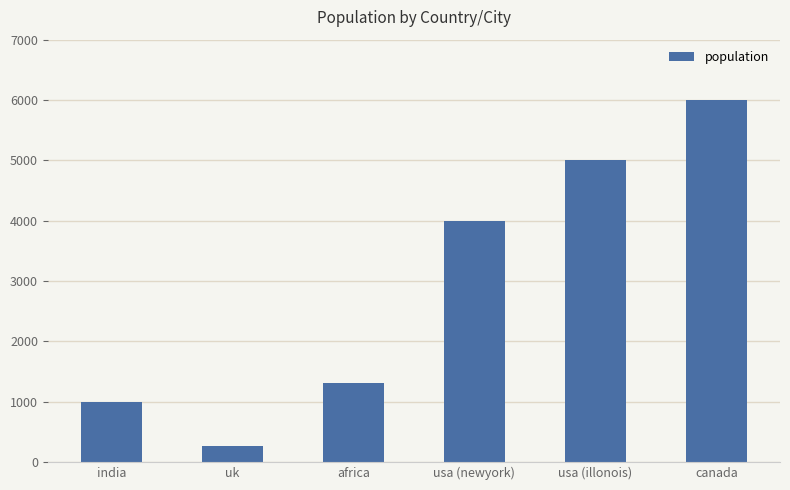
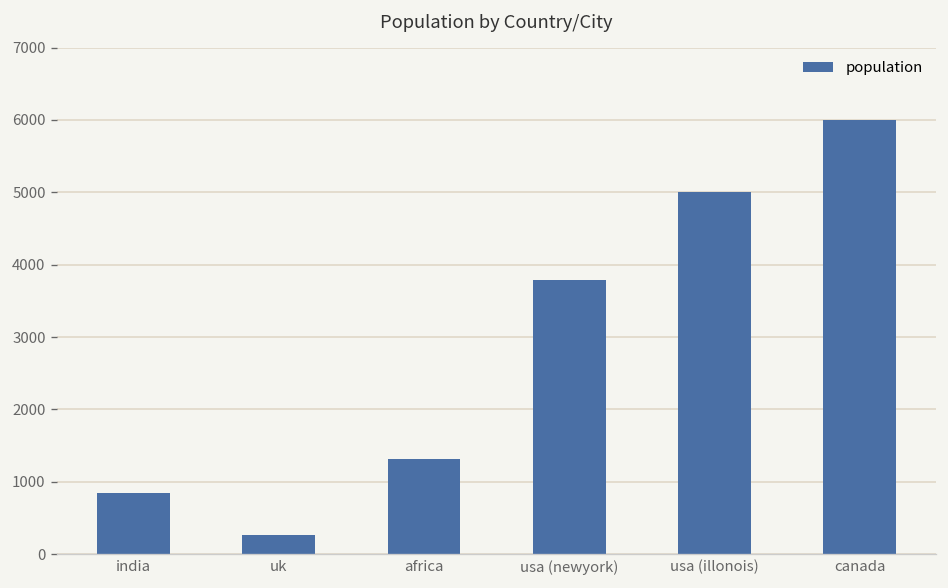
  {
-   "india": 1000,
+   "india": 800,
    "uk": 300,
    "africa": 1300,
-   "usa (newyork)": 4000,
+   "usa (newyork)": 3800,
    "usa (illonois)": 5000,
    "canada": 6000
  }
